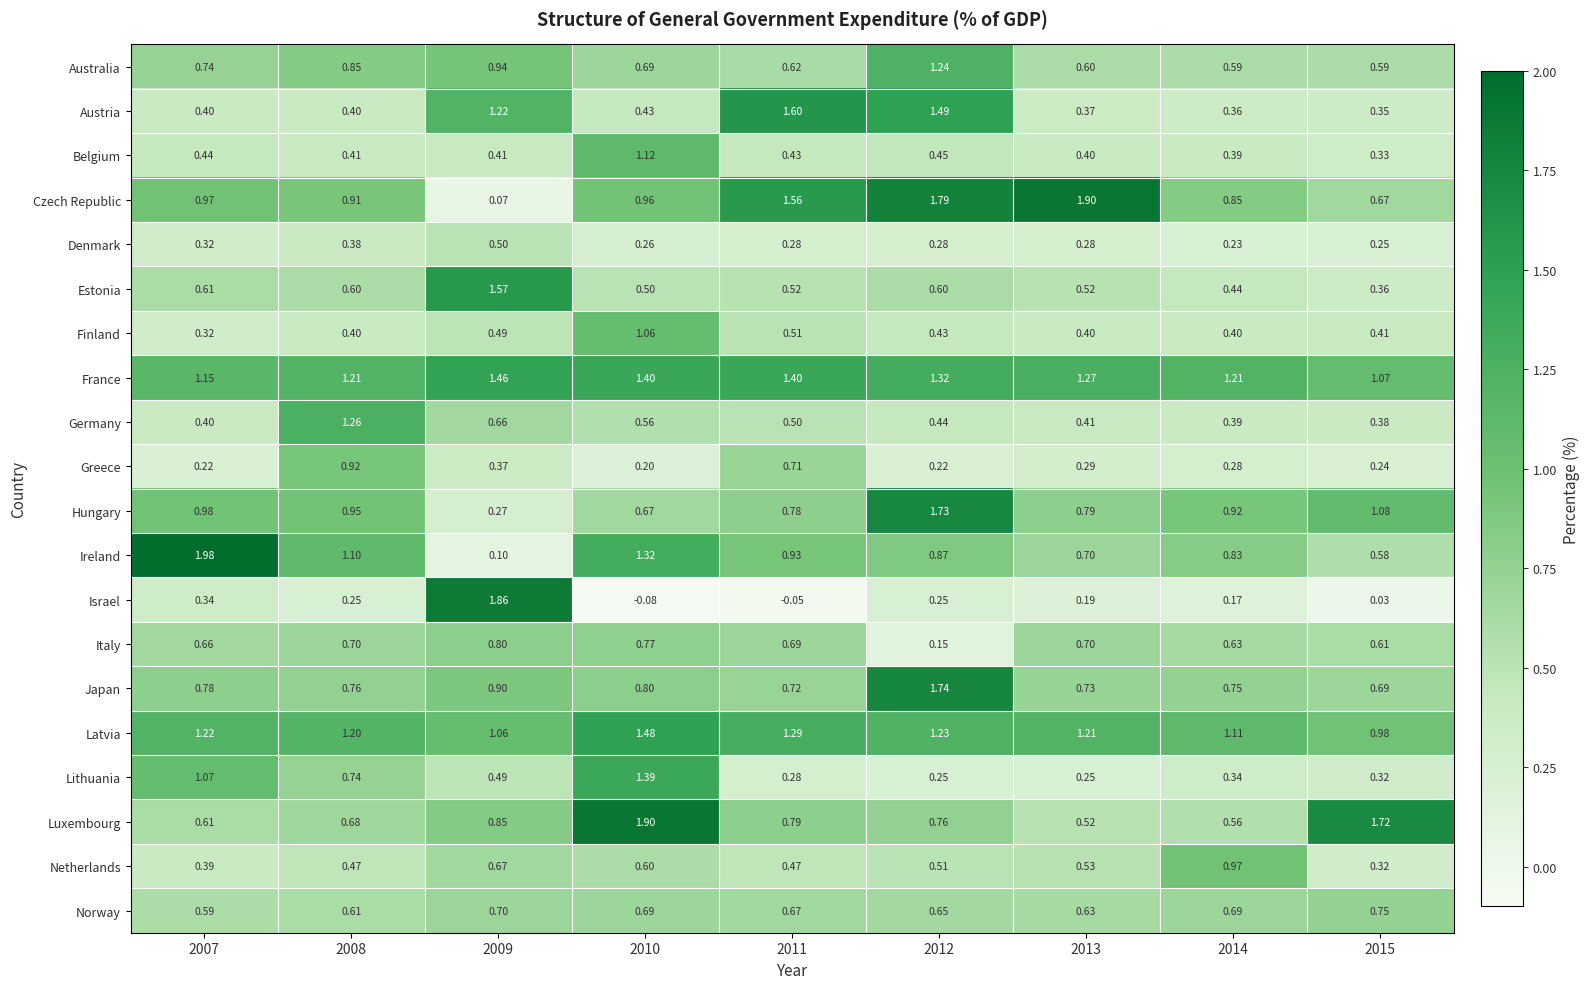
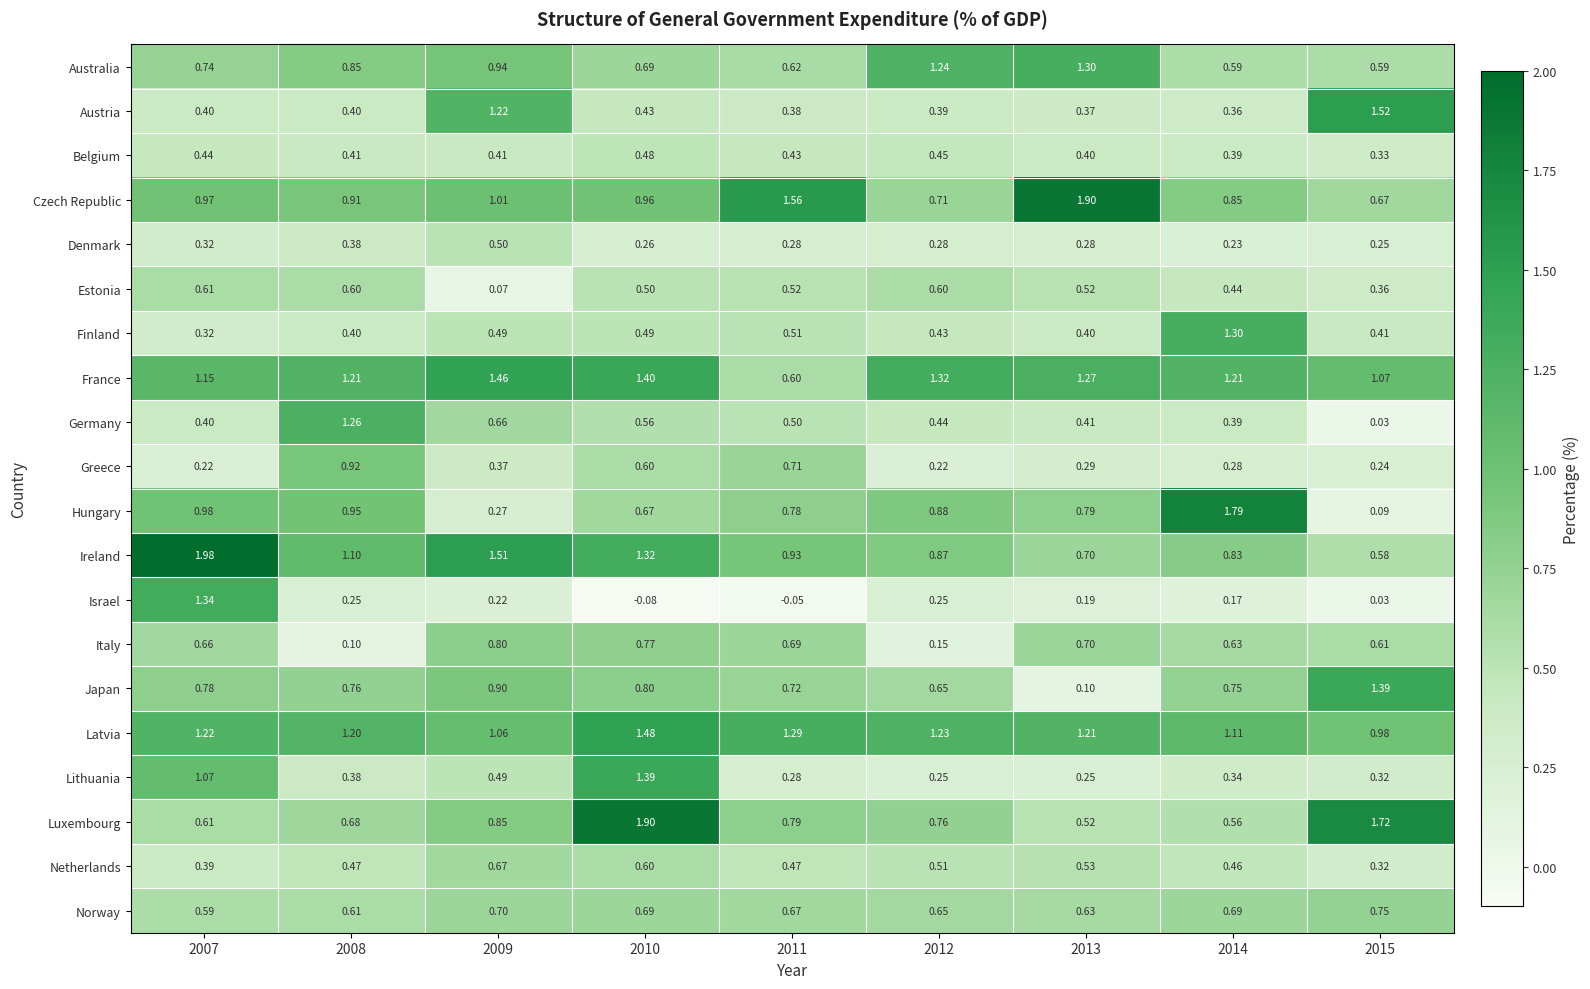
  {
    "Australia": {
      "2007": 0.74,
      "2008": 0.85,
      "2009": 0.94,
      "2010": 0.69,
      "2011": 0.62,
      "2012": 1.24,
-     "2013": 0.60,
+     "2013": 1.30,
      "2014": 0.59,
      "2015": 0.59
    },
    "Austria": {
      "2007": 0.40,
      "2008": 0.40,
      "2009": 1.22,
      "2010": 0.43,
-     "2011": 1.60,
-     "2012": 1.49,
+     "2011": 0.38,
+     "2012": 0.39,
      "2013": 0.37,
      "2014": 0.36,
-     "2015": 0.35
+     "2015": 1.52
    },
    "Belgium": {
      "2007": 0.44,
      "2008": 0.41,
      "2009": 0.41,
-     "2010": 1.12,
+     "2010": 0.48,
      "2011": 0.43,
      "2012": 0.45,
      "2013": 0.40,
      "2014": 0.39,
      "2015": 0.33
    },
    "Czech Republic": {
      "2007": 0.97,
      "2008": 0.91,
-     "2009": 0.07,
+     "2009": 1.01,
      "2010": 0.96,
      "2011": 1.56,
-     "2012": 1.79,
+     "2012": 0.71,
      "2013": 1.90,
      "2014": 0.85,
      "2015": 0.67
    },
    "Denmark": {
      "2007": 0.32,
      "2008": 0.38,
      "2009": 0.50,
      "2010": 0.26,
      "2011": 0.28,
      "2012": 0.28,
      "2013": 0.28,
      "2014": 0.23,
      "2015": 0.25
    },
    "Estonia": {
      "2007": 0.61,
      "2008": 0.60,
-     "2009": 1.57,
+     "2009": 0.07,
      "2010": 0.50,
      "2011": 0.52,
      "2012": 0.60,
      "2013": 0.52,
      "2014": 0.44,
      "2015": 0.36
    },
    "Finland": {
      "2007": 0.32,
      "2008": 0.40,
      "2009": 0.49,
-     "2010": 1.06,
+     "2010": 0.49,
      "2011": 0.51,
      "2012": 0.43,
      "2013": 0.40,
-     "2014": 0.40,
+     "2014": 1.30,
      "2015": 0.41
    },
    "France": {
      "2007": 1.15,
      "2008": 1.21,
      "2009": 1.46,
      "2010": 1.40,
-     "2011": 1.40,
+     "2011": 0.60,
      "2012": 1.32,
      "2013": 1.27,
      "2014": 1.21,
      "2015": 1.07
    },
    "Germany": {
      "2007": 0.40,
      "2008": 1.26,
      "2009": 0.66,
      "2010": 0.56,
      "2011": 0.50,
      "2012": 0.44,
      "2013": 0.41,
      "2014": 0.39,
-     "2015": 0.38
+     "2015": 0.03
    },
    "Greece": {
      "2007": 0.22,
      "2008": 0.92,
      "2009": 0.37,
-     "2010": 0.20,
+     "2010": 0.60,
      "2011": 0.71,
      "2012": 0.22,
      "2013": 0.29,
      "2014": 0.28,
      "2015": 0.24
    },
    "Hungary": {
      "2007": 0.98,
      "2008": 0.95,
      "2009": 0.27,
      "2010": 0.67,
      "2011": 0.78,
-     "2012": 1.73,
+     "2012": 0.88,
      "2013": 0.79,
-     "2014": 0.92,
-     "2015": 1.08
+     "2014": 1.79,
+     "2015": 0.09
    },
    "Ireland": {
      "2007": 1.98,
      "2008": 1.10,
-     "2009": 0.10,
+     "2009": 1.51,
      "2010": 1.32,
      "2011": 0.93,
      "2012": 0.87,
      "2013": 0.70,
      "2014": 0.83,
      "2015": 0.58
    },
    "Israel": {
-     "2007": 0.34,
+     "2007": 1.34,
      "2008": 0.25,
-     "2009": 1.86,
+     "2009": 0.22,
      "2010": -0.08,
      "2011": -0.05,
      "2012": 0.25,
      "2013": 0.19,
      "2014": 0.17,
      "2015": 0.03
    },
    "Italy": {
      "2007": 0.66,
-     "2008": 0.70,
+     "2008": 0.10,
      "2009": 0.80,
      "2010": 0.77,
      "2011": 0.69,
      "2012": 0.15,
      "2013": 0.70,
      "2014": 0.63,
      "2015": 0.61
    },
    "Japan": {
      "2007": 0.78,
      "2008": 0.76,
      "2009": 0.90,
      "2010": 0.80,
      "2011": 0.72,
-     "2012": 1.74,
-     "2013": 0.73,
+     "2012": 0.65,
+     "2013": 0.10,
      "2014": 0.75,
-     "2015": 0.69
+     "2015": 1.39
    },
    "Latvia": {
      "2007": 1.22,
      "2008": 1.20,
      "2009": 1.06,
      "2010": 1.48,
      "2011": 1.29,
      "2012": 1.23,
      "2013": 1.21,
      "2014": 1.11,
      "2015": 0.98
    },
    "Lithuania": {
      "2007": 1.07,
-     "2008": 0.74,
+     "2008": 0.38,
      "2009": 0.49,
      "2010": 1.39,
      "2011": 0.28,
      "2012": 0.25,
      "2013": 0.25,
      "2014": 0.34,
      "2015": 0.32
    },
    "Luxembourg": {
      "2007": 0.61,
      "2008": 0.68,
      "2009": 0.85,
      "2010": 1.90,
      "2011": 0.79,
      "2012": 0.76,
      "2013": 0.52,
      "2014": 0.56,
      "2015": 1.72
    },
    "Netherlands": {
      "2007": 0.39,
      "2008": 0.47,
      "2009": 0.67,
      "2010": 0.60,
      "2011": 0.47,
      "2012": 0.51,
      "2013": 0.53,
-     "2014": 0.97,
+     "2014": 0.46,
      "2015": 0.32
    },
    "Norway": {
      "2007": 0.59,
      "2008": 0.61,
      "2009": 0.70,
      "2010": 0.69,
      "2011": 0.67,
      "2012": 0.65,
      "2013": 0.63,
      "2014": 0.69,
      "2015": 0.75
    }
  }
